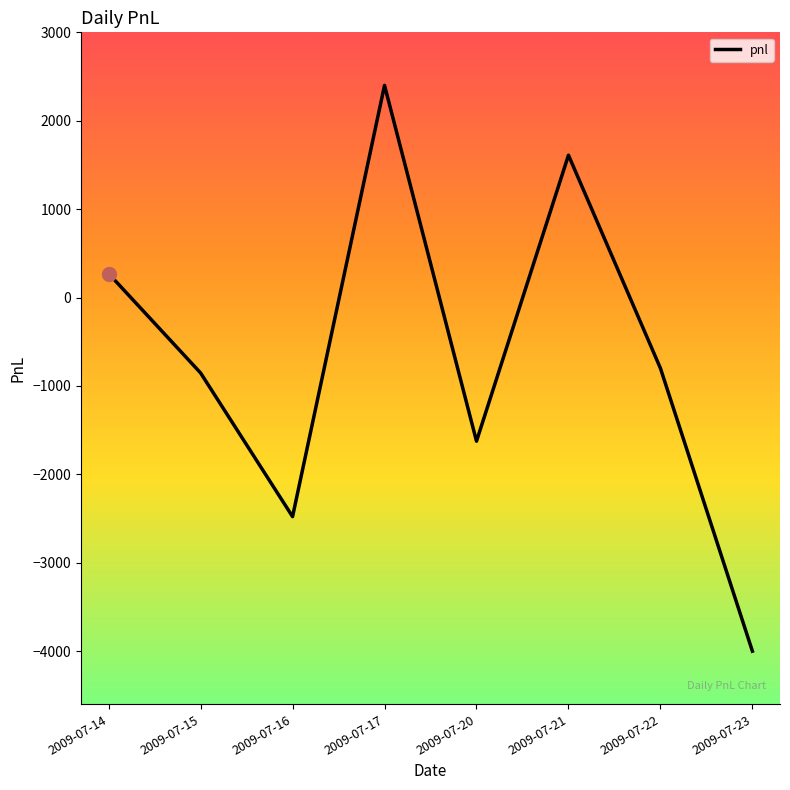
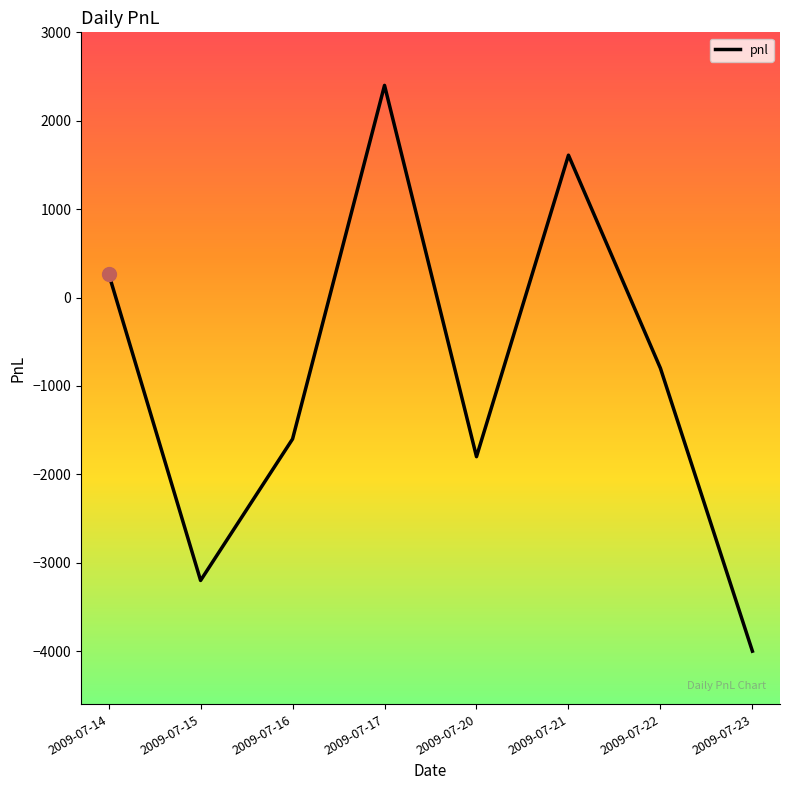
  {
    "pnl": {
-     "2009-07-15": -900,
-     "2009-07-16": -2500,
+     "2009-07-15": -3200,
+     "2009-07-16": -1600,
      "2009-07-17": 2400,
-     "2009-07-20": -1600,
+     "2009-07-20": -1800,
      "2009-07-21": 1600,
      "2009-07-22": -800,
      "2009-07-23": -4000
    }
  }
